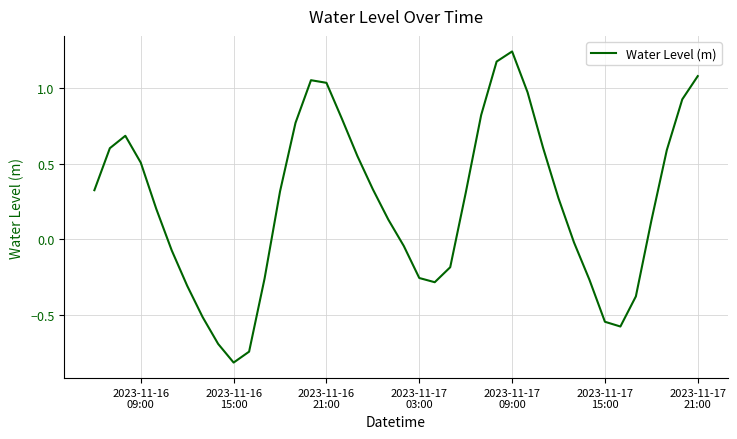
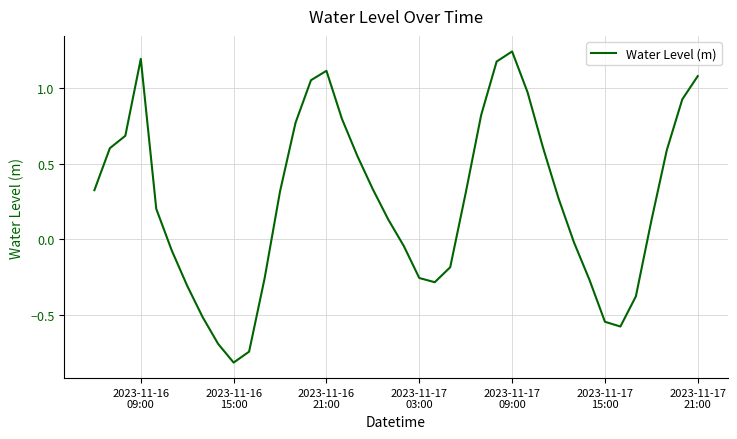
  {
-   "2023-11-16 09:00": 0.51,
+   "2023-11-16 09:00": 1.19,
    "2023-11-16 15:00": -0.81,
-   "2023-11-16 21:00": 1.03,
+   "2023-11-16 21:00": 1.11,
    "2023-11-17 03:00": -0.26,
    "2023-11-17 09:00": 1.24,
    "2023-11-17 15:00": -0.55,
    "2023-11-17 21:00": 1.08
  }
